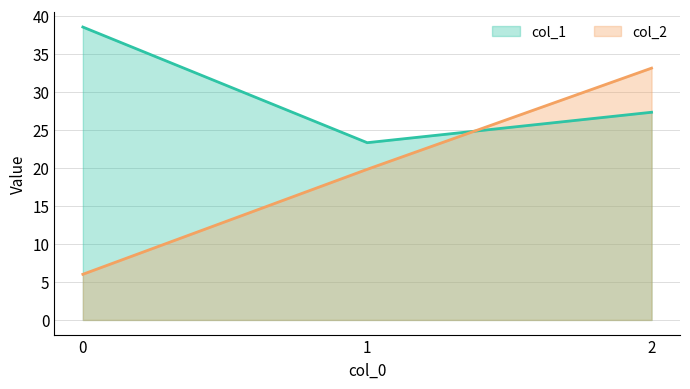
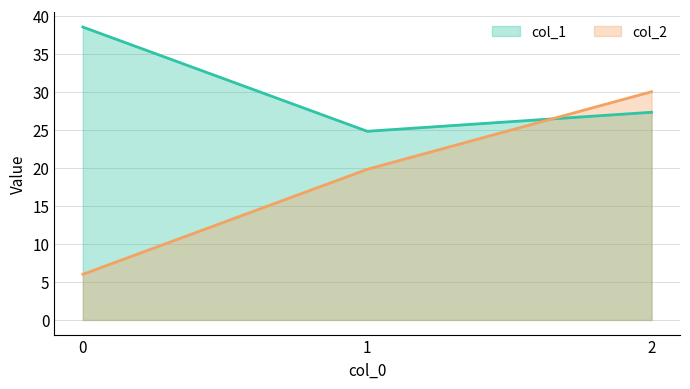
  {
    "col_1": {
      "0": 39,
-     "1": 23,
+     "1": 25,
      "2": 27
    },
    "col_2": {
      "0": 6,
      "1": 20,
-     "2": 33
+     "2": 30
    }
  }
